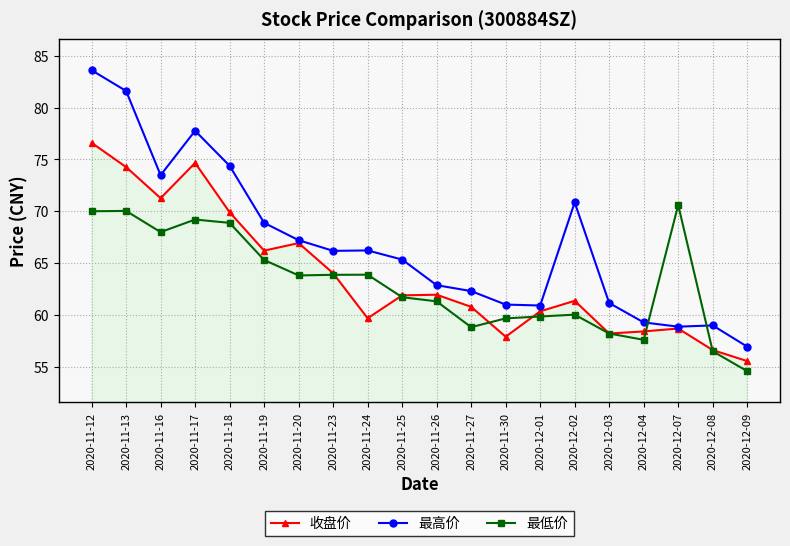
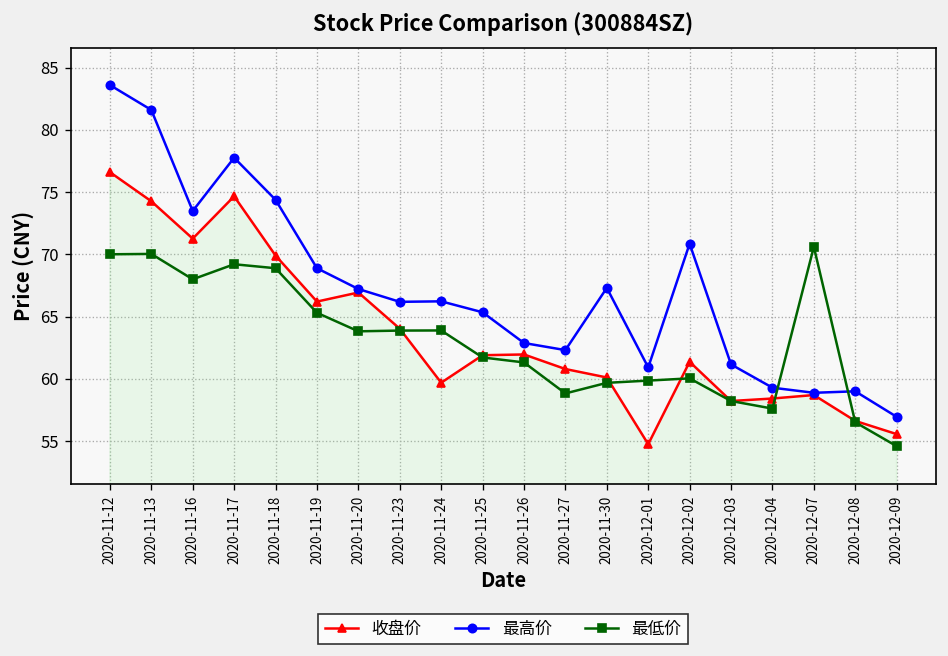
  {
    "收盘价": {
      "2020-11-12": 76.6,
      "2020-11-13": 74.3,
      "2020-11-16": 71.3,
      "2020-11-17": 74.7,
      "2020-11-18": 69.9,
      "2020-11-19": 66.2,
      "2020-11-20": 66.9,
      "2020-11-24": 59.7,
      "2020-11-26": 62.0,
      "2020-11-27": 60.8,
-     "2020-11-30": 57.9,
-     "2020-12-01": 60.4,
+     "2020-11-30": 60.1,
+     "2020-12-01": 54.7,
      "2020-12-02": 61.4,
      "2020-12-04": 58.4,
      "2020-12-09": 55.6
    },
    "最高价": {
      "2020-11-12": 83.6,
      "2020-11-13": 81.6,
      "2020-11-16": 73.5,
      "2020-11-17": 77.8,
      "2020-11-18": 74.4,
      "2020-11-19": 68.9,
      "2020-11-20": 67.2,
      "2020-11-23": 66.2,
      "2020-11-24": 66.2,
      "2020-11-25": 65.3,
      "2020-11-26": 62.9,
      "2020-11-27": 62.3,
-     "2020-11-30": 61.0,
+     "2020-11-30": 67.3,
      "2020-12-01": 60.9,
      "2020-12-02": 70.9,
      "2020-12-03": 61.2,
      "2020-12-04": 59.3,
      "2020-12-08": 59.0,
      "2020-12-09": 56.9
    },
    "最低价": {
      "2020-11-12": 70.0,
      "2020-11-13": 70.0,
      "2020-11-16": 68.0,
      "2020-11-17": 69.2,
      "2020-11-18": 68.9,
      "2020-11-19": 65.3,
      "2020-11-20": 63.8,
      "2020-11-24": 63.9,
      "2020-11-26": 61.3,
      "2020-11-27": 58.8,
      "2020-11-30": 59.7,
      "2020-12-01": 59.9,
      "2020-12-02": 60.0,
      "2020-12-04": 57.6,
      "2020-12-07": 70.6,
      "2020-12-09": 54.6
    }
  }
